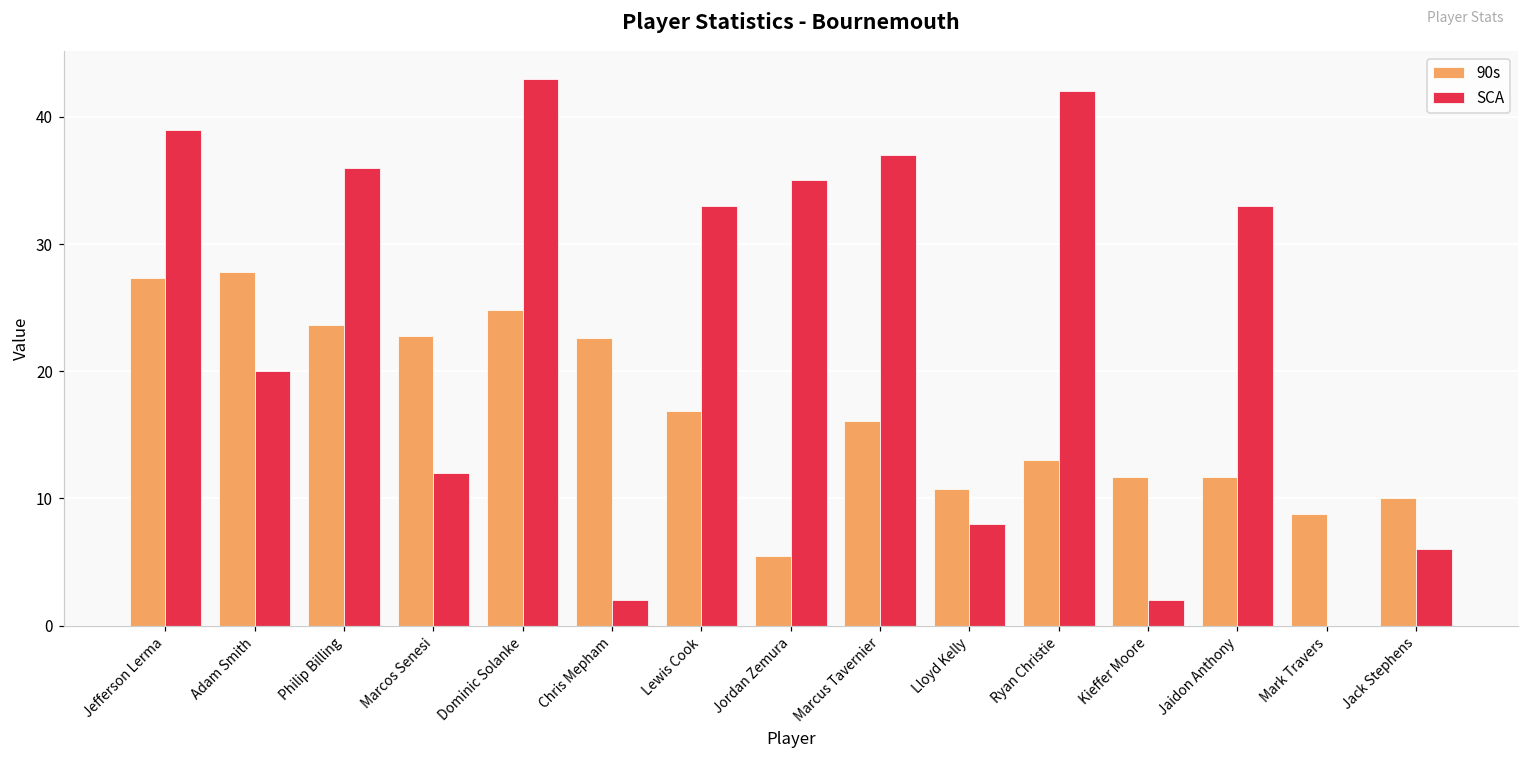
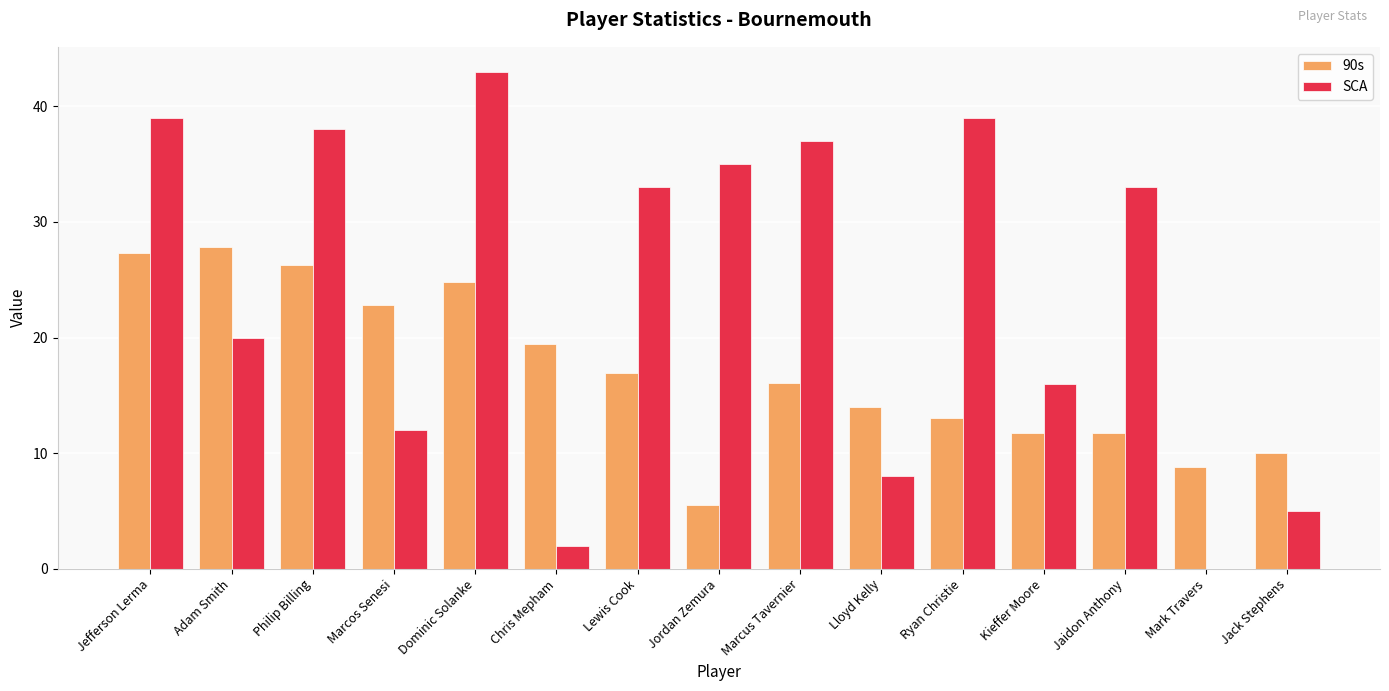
  {
    "90s": {
      "Jefferson Lerma": 27.3,
      "Adam Smith": 27.8,
-     "Philip Billing": 23.6,
+     "Philip Billing": 26.3,
      "Marcos Senesi": 22.8,
      "Dominic Solanke": 24.8,
-     "Chris Mepham": 22.6,
+     "Chris Mepham": 19.4,
      "Lewis Cook": 16.9,
      "Jordan Zemura": 5.5,
      "Marcus Tavernier": 16.1,
-     "Lloyd Kelly": 10.7,
+     "Lloyd Kelly": 14.0,
      "Ryan Christie": 13.0,
      "Kieffer Moore": 11.7,
      "Jaidon Anthony": 11.7,
      "Mark Travers": 8.8,
      "Jack Stephens": 10.0
    },
    "SCA": {
      "Jefferson Lerma": 39,
      "Adam Smith": 20,
-     "Philip Billing": 36,
+     "Philip Billing": 38,
      "Marcos Senesi": 12,
      "Dominic Solanke": 43,
      "Chris Mepham": 2,
      "Lewis Cook": 33,
      "Jordan Zemura": 35,
      "Marcus Tavernier": 37,
      "Lloyd Kelly": 8,
-     "Ryan Christie": 42,
-     "Kieffer Moore": 2,
+     "Ryan Christie": 39,
+     "Kieffer Moore": 16,
      "Jaidon Anthony": 33,
      "Mark Travers": 0,
-     "Jack Stephens": 6
+     "Jack Stephens": 5
    }
  }
